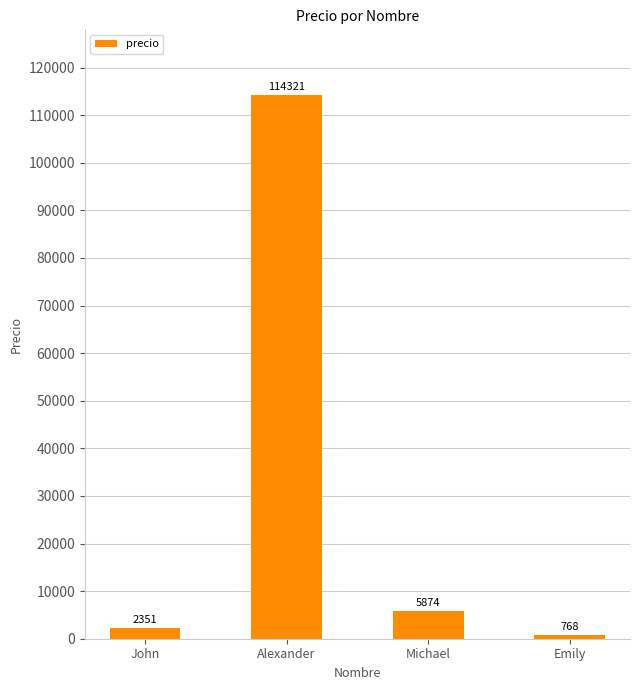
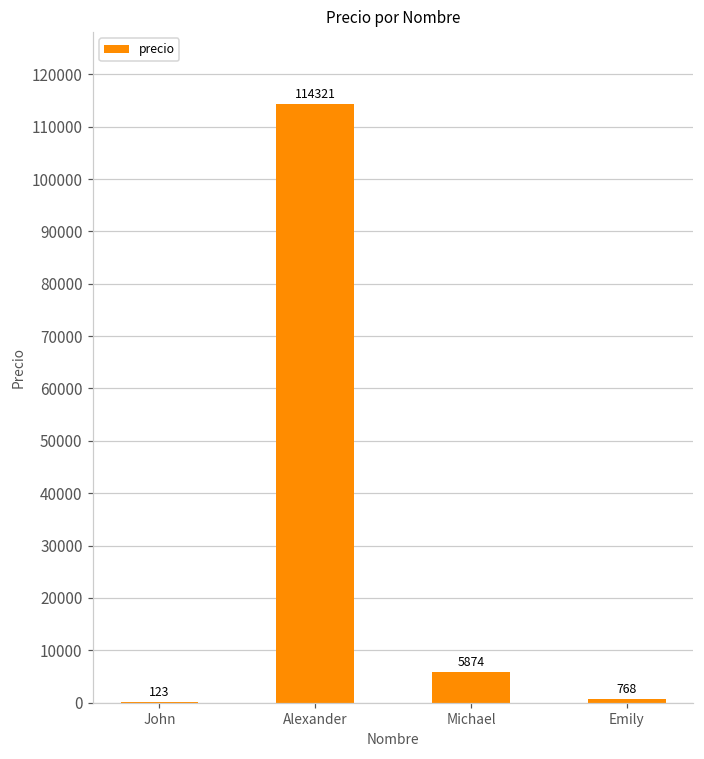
  {
-   "John": 2351,
+   "John": 123,
    "Alexander": 114321,
    "Michael": 5874,
    "Emily": 768
  }
